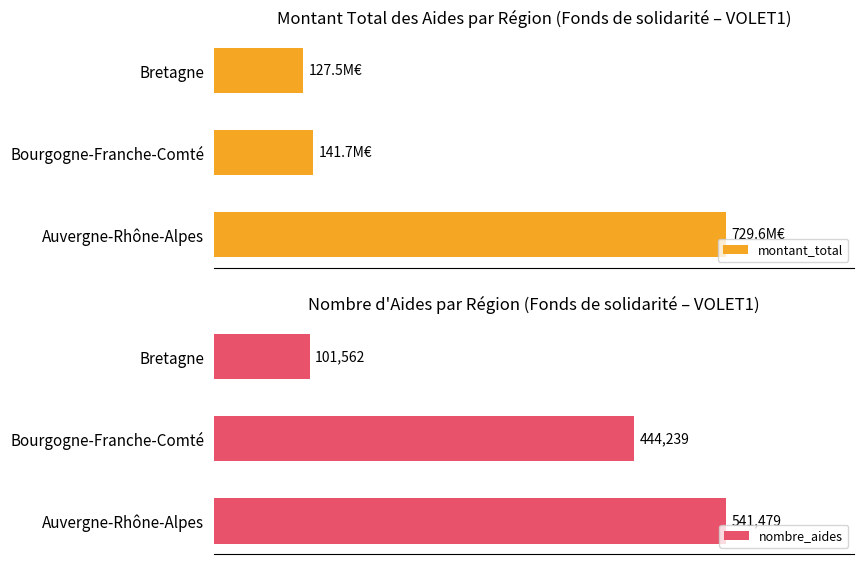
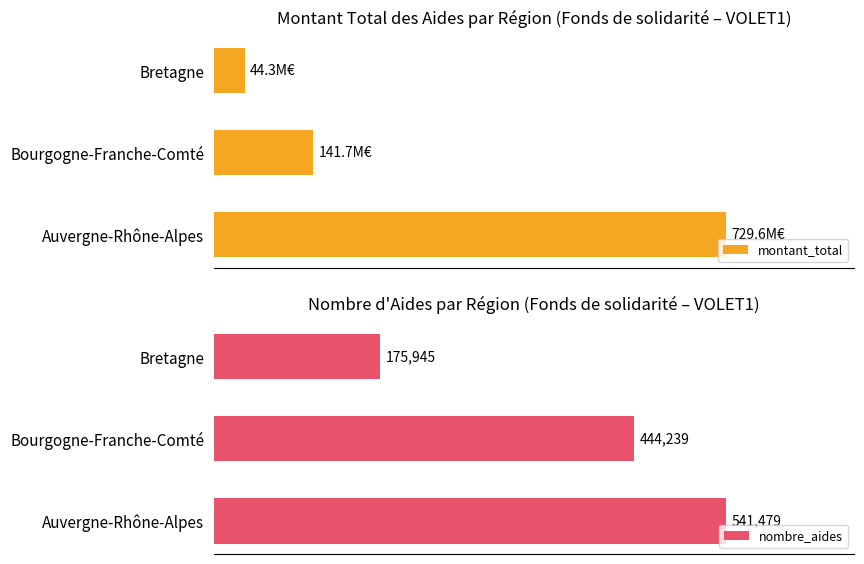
  {
    "Montant Total des Aides par Région (Fonds de solidarité – VOLET1)": {
-     "Bretagne": "127.5M€",
+     "Bretagne": "44.3M€",
      "Bourgogne-Franche-Comté": "141.7M€"
    },
    "Nombre d'Aides par Région (Fonds de solidarité – VOLET1)": {
-     "Bretagne": "101,562",
+     "Bretagne": "175,945",
      "Bourgogne-Franche-Comté": "444,239"
    }
  }
